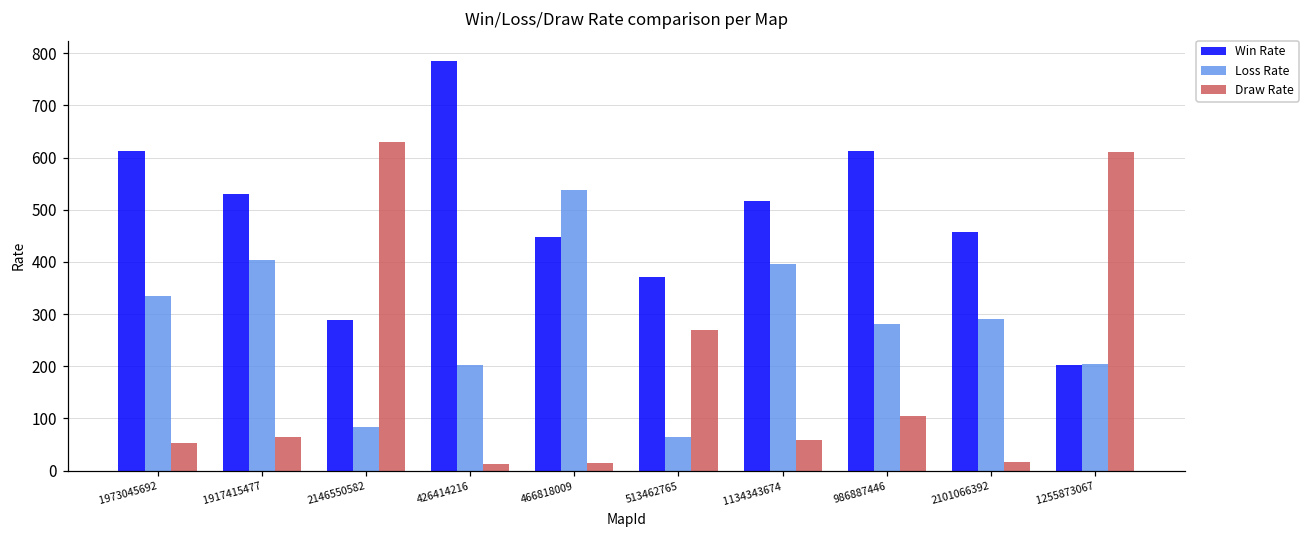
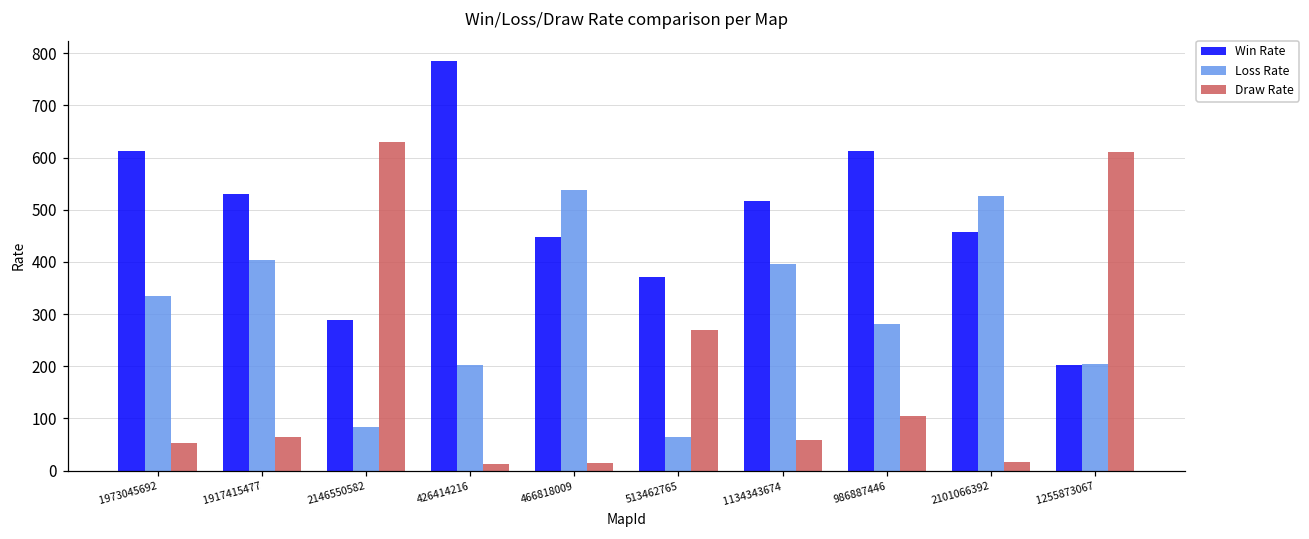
  {
    "Win Rate": {
      "1973045692": 610,
      "1917415477": 530,
      "2146550582": 290,
      "426414216": 790,
      "466818009": 450,
      "513462765": 370,
      "1134343674": 520,
      "986887446": 610,
      "2101066392": 460,
      "1255873067": 200
    },
    "Loss Rate": {
      "1973045692": 340,
      "1917415477": 400,
      "2146550582": 80,
      "426414216": 200,
      "466818009": 540,
      "513462765": 60,
      "1134343674": 400,
      "986887446": 280,
-     "2101066392": 290,
+     "2101066392": 530,
      "1255873067": 200
    },
    "Draw Rate": {
      "1973045692": 50,
      "1917415477": 70,
      "2146550582": 630,
      "426414216": 10,
      "466818009": 20,
      "513462765": 270,
      "1134343674": 60,
      "986887446": 110,
      "2101066392": 20,
      "1255873067": 610
    }
  }
